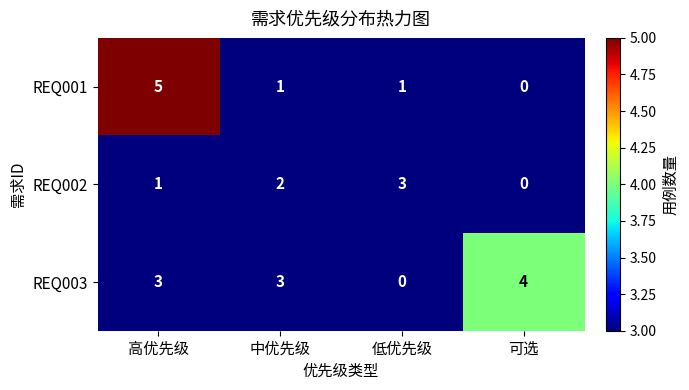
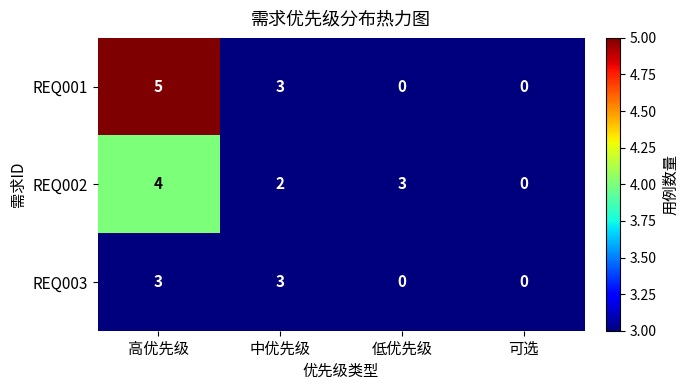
  {
    "REQ001": {
      "高优先级": 5,
-     "中优先级": 1,
-     "低优先级": 1,
+     "中优先级": 3,
+     "低优先级": 0,
      "可选": 0
    },
    "REQ002": {
-     "高优先级": 1,
+     "高优先级": 4,
      "中优先级": 2,
      "低优先级": 3,
      "可选": 0
    },
    "REQ003": {
      "高优先级": 3,
      "中优先级": 3,
      "低优先级": 0,
-     "可选": 4
+     "可选": 0
    }
  }
